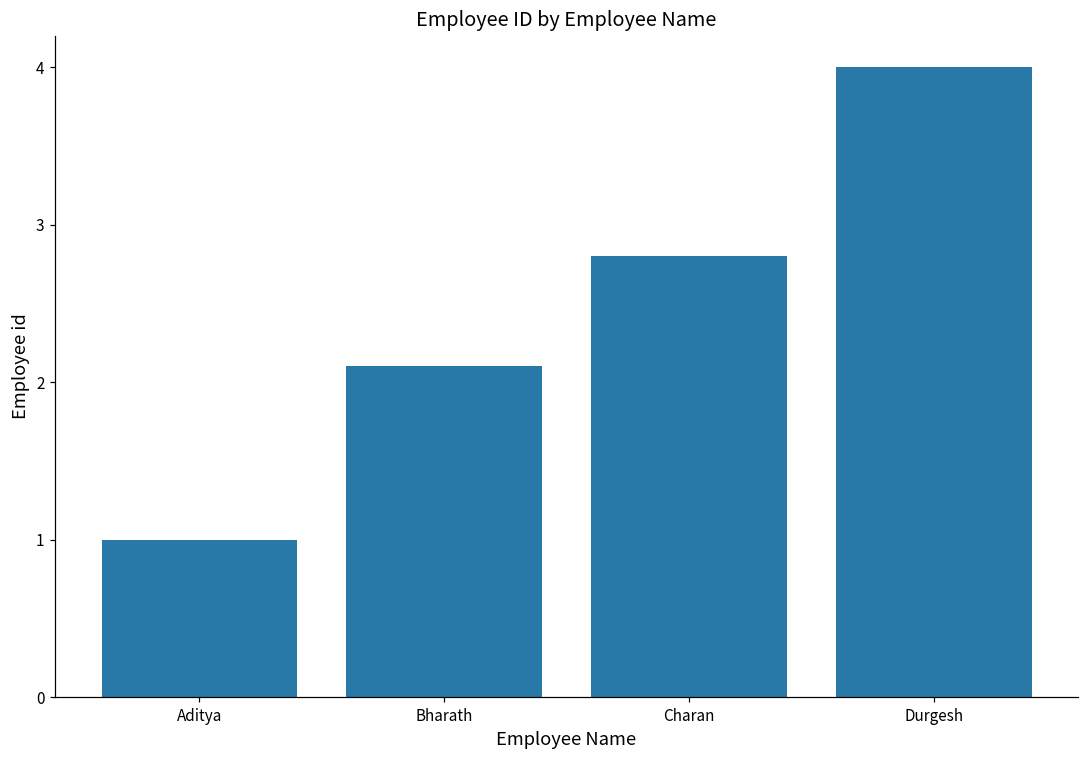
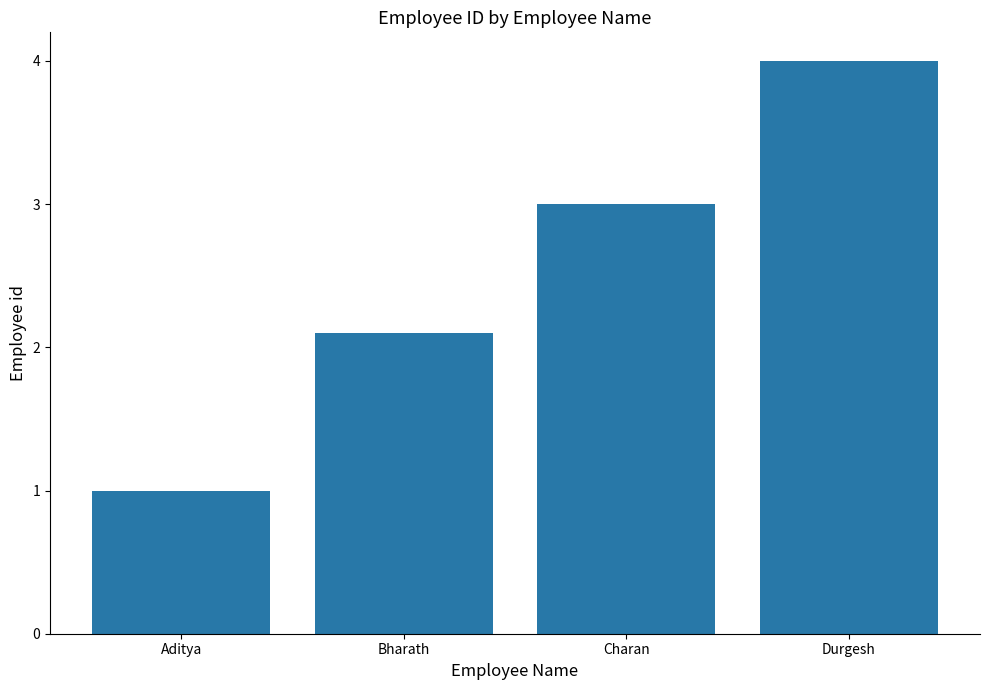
  {
    "Aditya": 1.0,
    "Bharath": 2.1,
-   "Charan": 2.8,
+   "Charan": 3.0,
    "Durgesh": 4.0
  }
